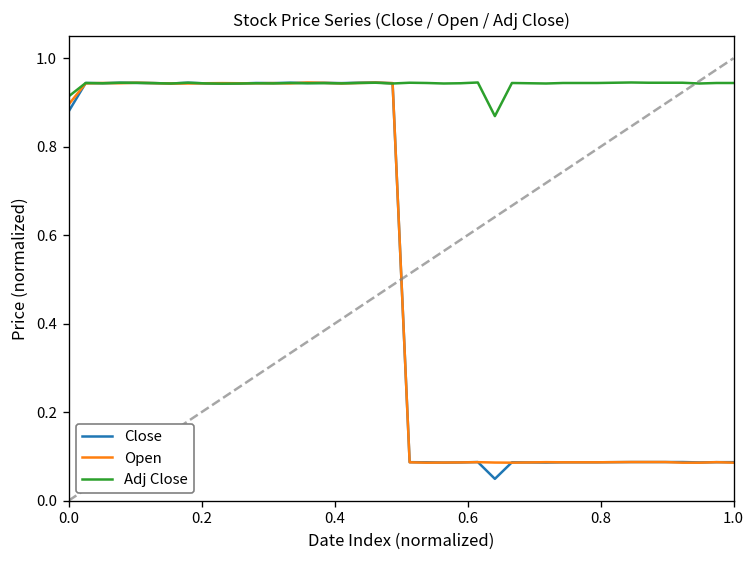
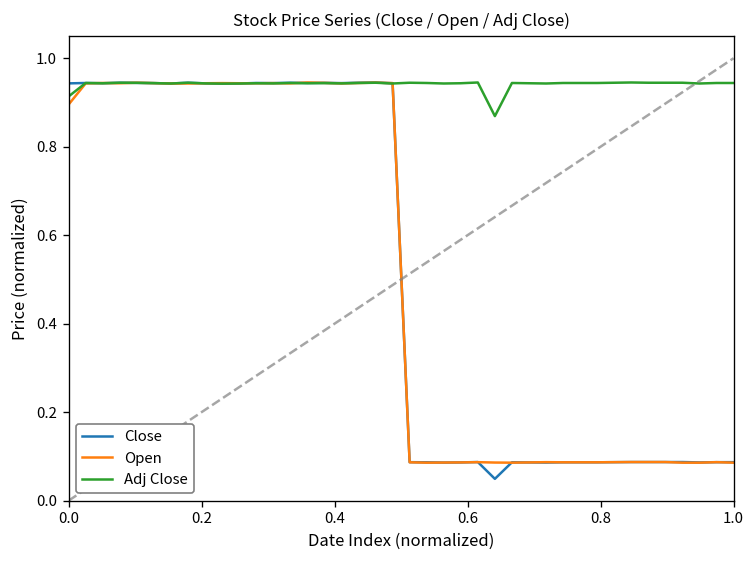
  {
    "Close": {
-     "0.0": 0.88
+     "0.0": 0.94
    },
    "Open": {
      "0.0": 0.90
    },
    "Adj Close": {
      "0.0": 0.91,
      "1.0": 0.94
    }
  }
